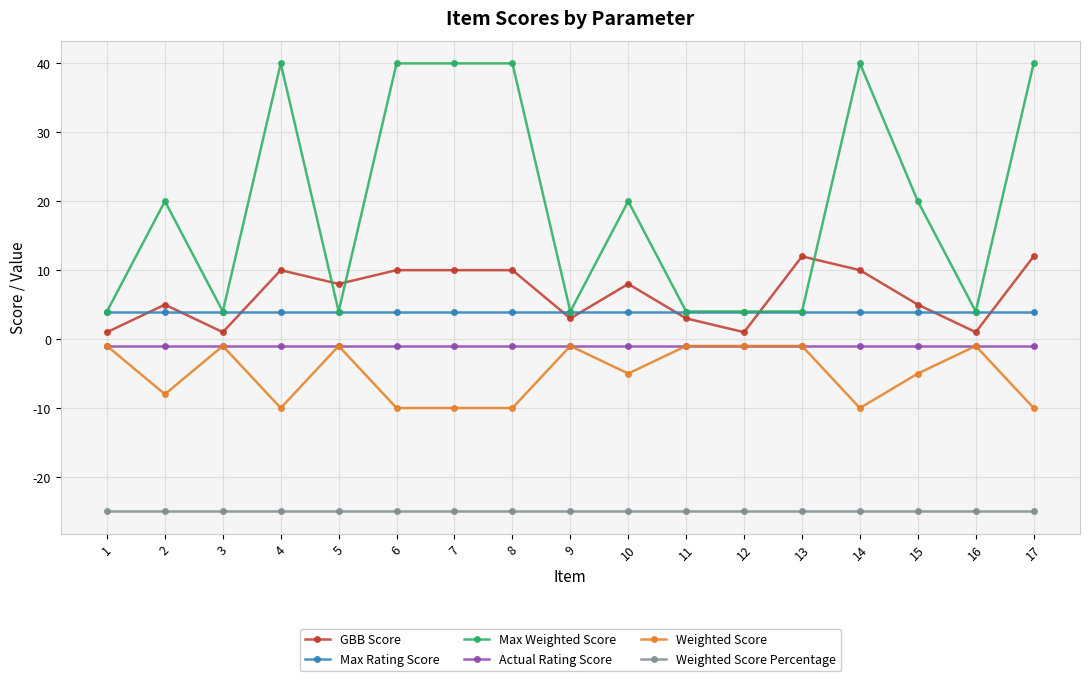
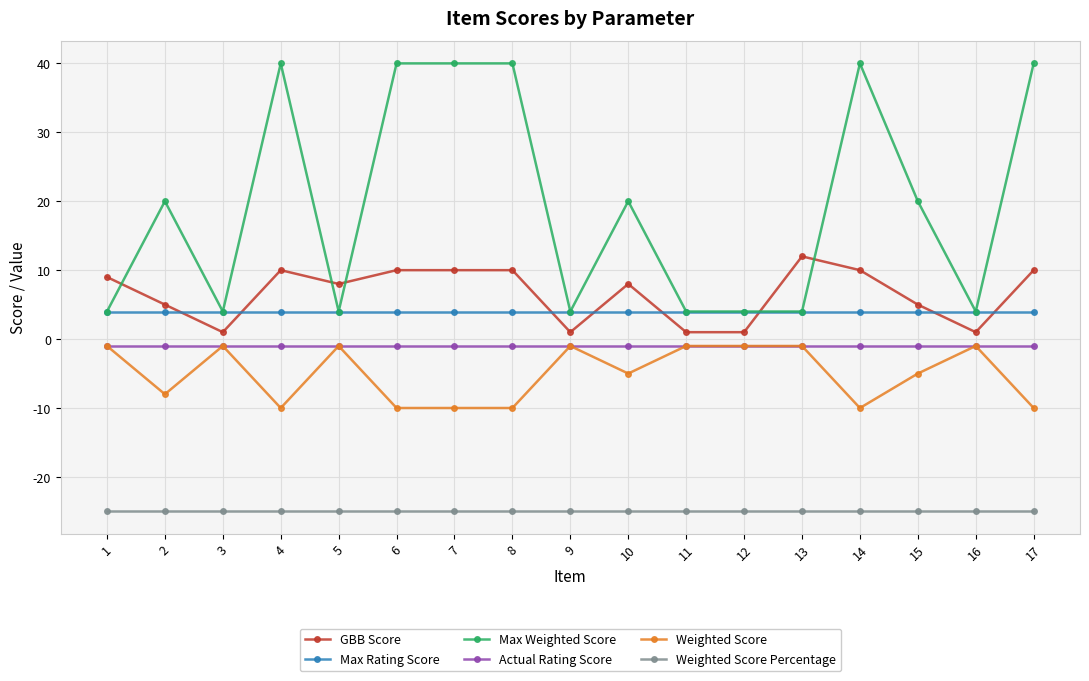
  {
    "GBB Score": {
-     "1": 1,
+     "1": 9,
      "2": 5,
      "3": 1,
      "4": 10,
      "5": 8,
      "6": 10,
      "7": 10,
      "8": 10,
-     "9": 3,
+     "9": 1,
      "10": 8,
-     "11": 3,
+     "11": 1,
      "12": 1,
      "13": 12,
      "14": 10,
      "15": 5,
      "16": 1,
-     "17": 12
+     "17": 10
    },
    "Max Rating Score": {
      "2": 4,
      "4": 4,
      "6": 4,
      "7": 4,
      "8": 4,
      "10": 4,
      "14": 4,
      "15": 4,
      "17": 4
    },
    "Max Weighted Score": {
      "2": 20,
      "4": 40,
      "6": 40,
      "7": 40,
      "8": 40,
      "10": 20,
      "14": 40,
      "15": 20,
      "17": 40
    },
    "Actual Rating Score": {
      "2": -1,
      "4": -1,
      "6": -1,
      "7": -1,
      "8": -1,
      "10": -1,
      "14": -1,
      "15": -1,
      "17": -1
    },
    "Weighted Score": {
      "2": -8,
      "4": -10,
      "6": -10,
      "7": -10,
      "8": -10,
      "10": -5,
      "14": -10,
      "15": -5,
      "17": -10
    },
    "Weighted Score Percentage": {
      "1": -25,
      "2": -25,
      "3": -25,
      "4": -25,
      "5": -25,
      "6": -25,
      "7": -25,
      "8": -25,
      "9": -25,
      "10": -25,
      "11": -25,
      "12": -25,
      "13": -25,
      "14": -25,
      "15": -25,
      "16": -25,
      "17": -25
    }
  }
